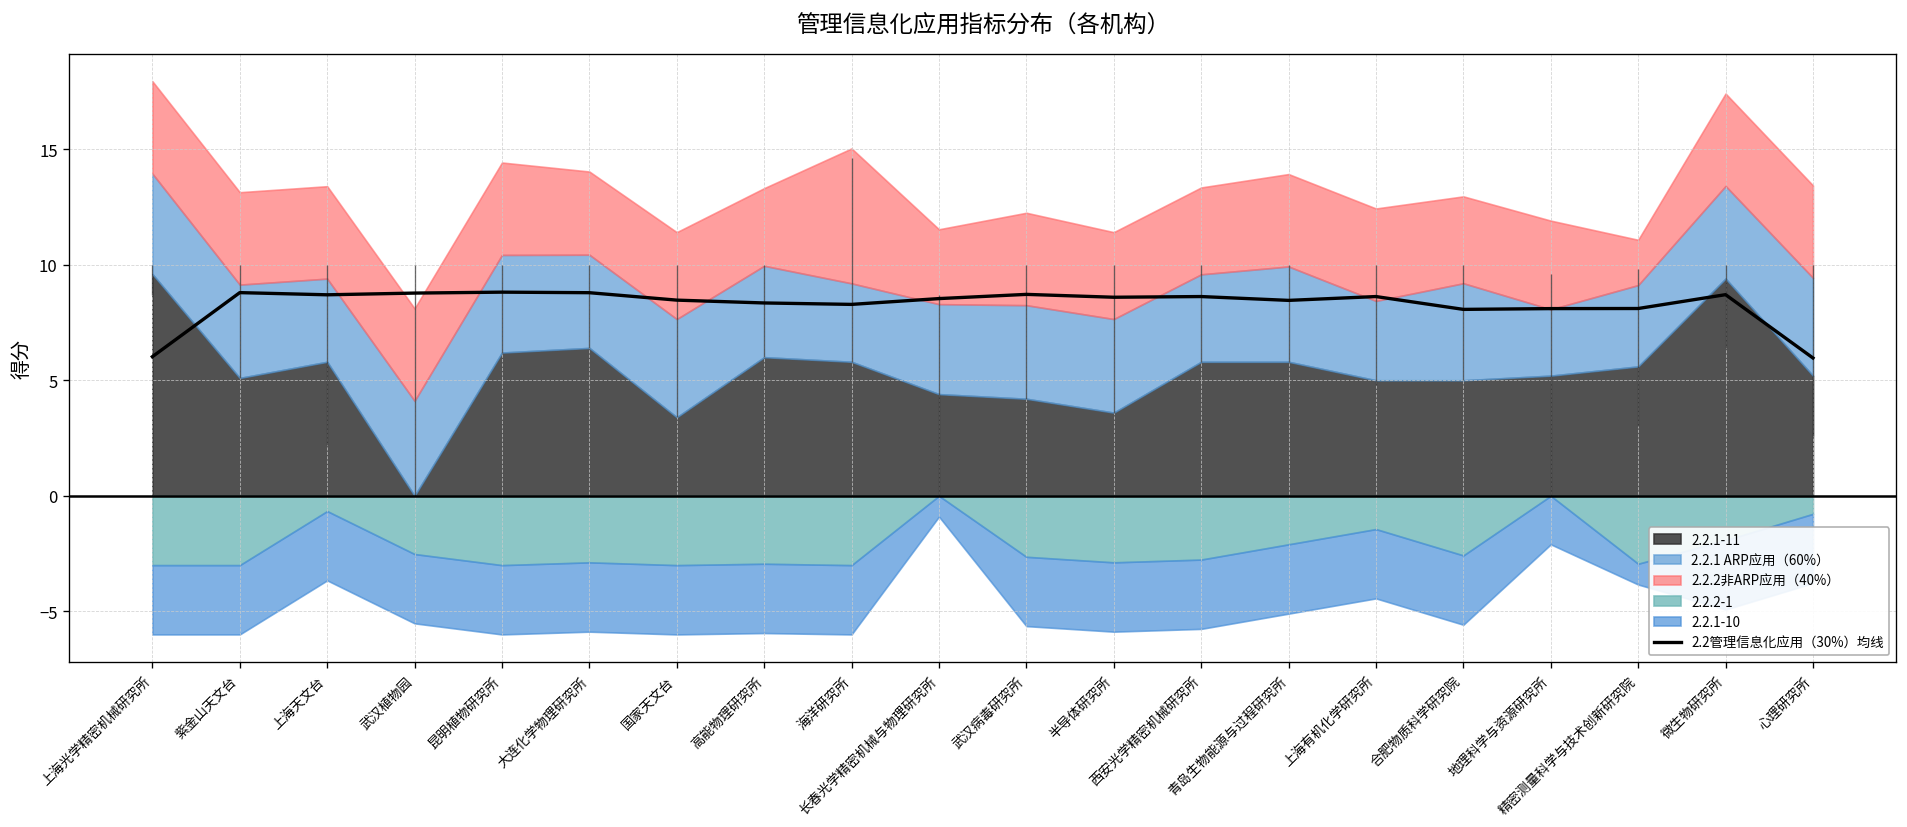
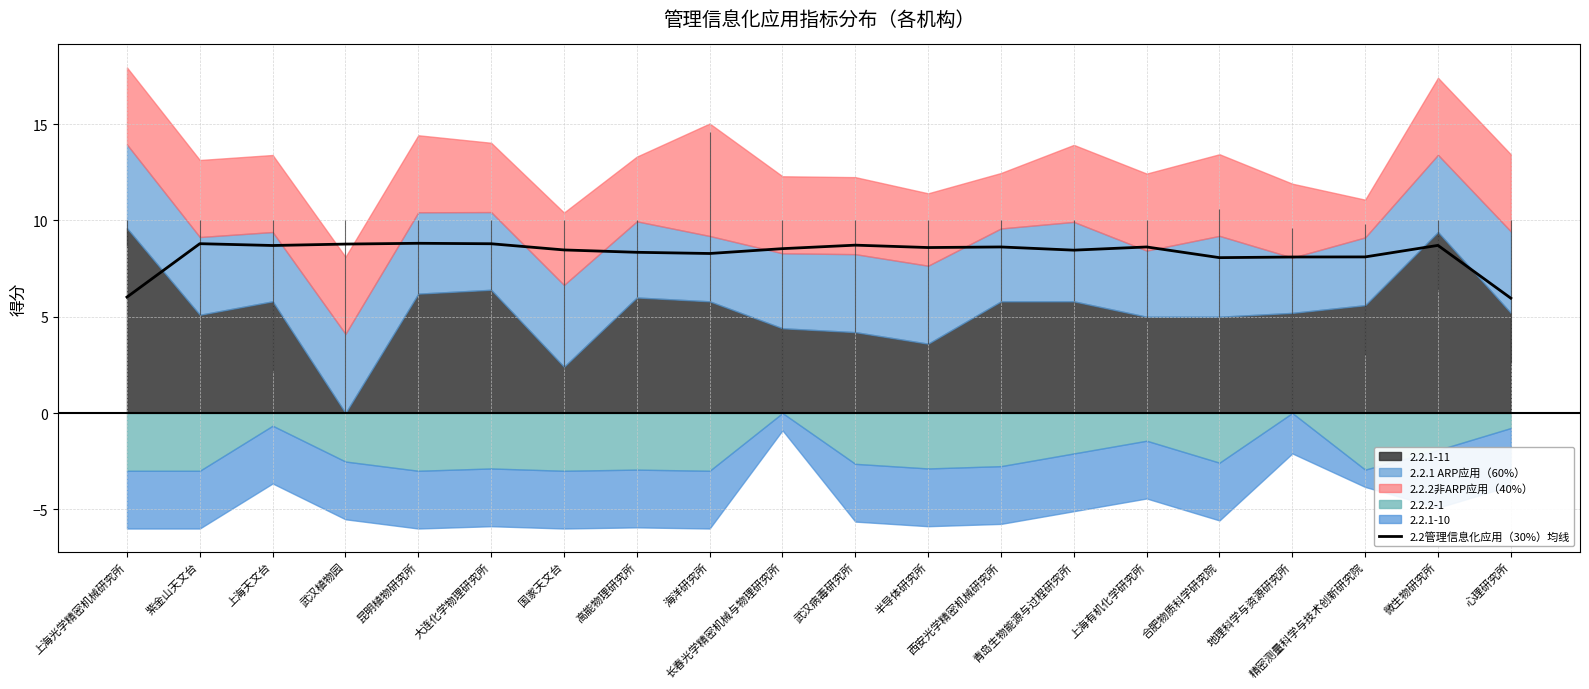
  {
    "2.2管理信息化应用（30%）均线": {
      "上海光学精密机械研究所": 6.0,
      "紫金山天文台": 8.8,
      "上海天文台": 8.7,
      "武汉植物园": 8.8,
      "昆明植物研究所": 8.8,
      "大连化学物理研究所": 8.8,
      "国家天文台": 8.5,
      "高能物理研究所": 8.3,
      "海洋研究所": 8.3,
      "长春光学精密机械与物理研究所": 8.5,
      "武汉病毒研究所": 8.7,
      "半导体研究所": 8.6,
      "西安光学精密机械研究所": 8.6,
      "青岛生物能源与过程研究所": 8.5,
      "上海有机化学研究所": 8.6,
      "合肥物质科学研究院": 8.1,
      "精密测量科学与技术创新研究院": 8.1,
      "微生物研究所": 8.7,
      "心理研究所": 6.0
    },
    "2.2.1-11": {
      "上海光学精密机械研究所": 9.6,
      "紫金山天文台": 5.1,
      "上海天文台": 5.8,
      "昆明植物研究所": 6.2,
      "大连化学物理研究所": 6.4,
-     "国家天文台": 3.4,
+     "国家天文台": 2.4,
      "高能物理研究所": 6.0,
      "海洋研究所": 5.8,
      "长春光学精密机械与物理研究所": 4.4,
      "武汉病毒研究所": 4.2,
      "半导体研究所": 3.6,
      "西安光学精密机械研究所": 5.8,
      "青岛生物能源与过程研究所": 5.8,
      "上海有机化学研究所": 5.0,
      "合肥物质科学研究院": 5.0,
      "地理科学与资源研究所": 5.2,
      "精密测量科学与技术创新研究院": 5.6,
      "微生物研究所": 9.4,
      "心理研究所": 5.2
    },
    "2.2.2非ARP应用（40%）": {
      "上海光学精密机械研究所": 4.0,
      "紫金山天文台": 4.0,
      "上海天文台": 4.0,
      "武汉植物园": 4.0,
      "昆明植物研究所": 4.0,
      "大连化学物理研究所": 3.6,
      "国家天文台": 3.8,
      "高能物理研究所": 3.4,
      "海洋研究所": 5.8,
-     "长春光学精密机械与物理研究所": 3.2,
+     "长春光学精密机械与物理研究所": 4.0,
      "武汉病毒研究所": 4.0,
      "半导体研究所": 3.8,
-     "西安光学精密机械研究所": 3.8,
+     "西安光学精密机械研究所": 2.9,
      "青岛生物能源与过程研究所": 4.0,
      "上海有机化学研究所": 4.0,
-     "合肥物质科学研究院": 3.8,
+     "合肥物质科学研究院": 4.2,
      "地理科学与资源研究所": 3.8,
      "精密测量科学与技术创新研究院": 2.0,
      "微生物研究所": 4.0,
      "心理研究所": 4.0
    }
  }
